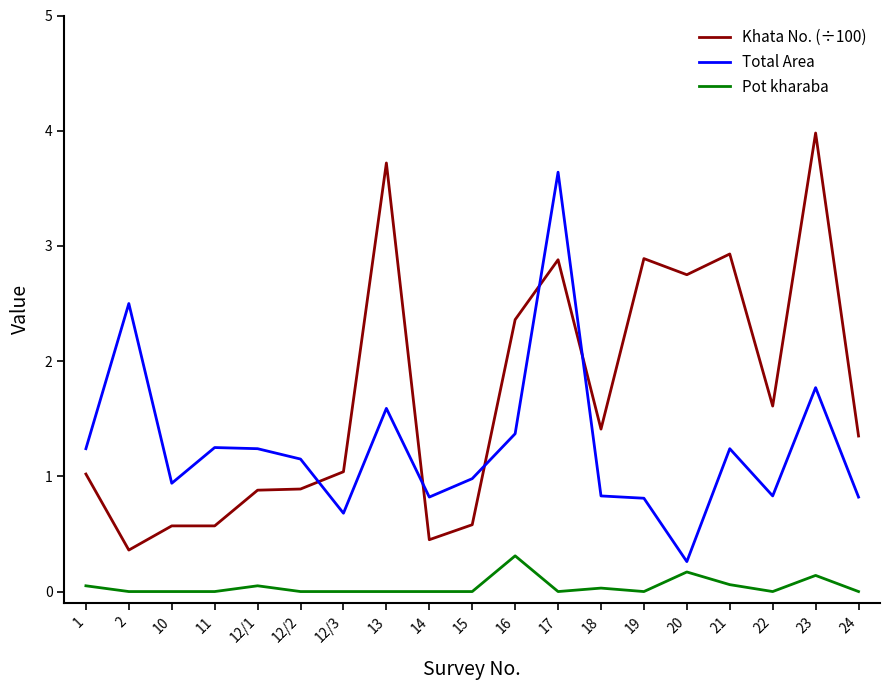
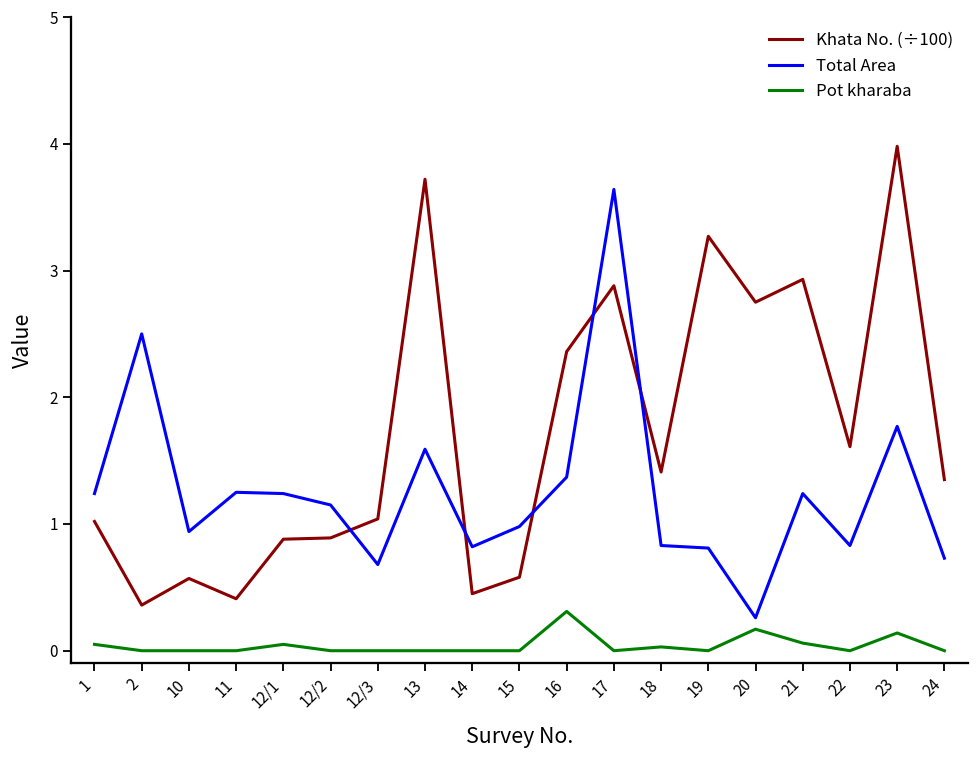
  {
    "Khata No. (÷100)": {
      "1": 1.02,
      "2": 0.36,
      "10": 0.57,
-     "11": 0.57,
+     "11": 0.41,
      "12/1": 0.88,
      "12/2": 0.89,
      "12/3": 1.04,
      "13": 3.72,
      "14": 0.45,
      "15": 0.58,
      "16": 2.36,
      "17": 2.88,
      "18": 1.41,
-     "19": 2.89,
+     "19": 3.27,
      "20": 2.75,
      "21": 2.93,
      "22": 1.61,
      "23": 3.98,
      "24": 1.35
    },
    "Total Area": {
      "1": 1.24,
      "2": 2.50,
      "10": 0.94,
      "11": 1.25,
      "12/1": 1.24,
      "12/2": 1.15,
      "12/3": 0.68,
      "13": 1.59,
      "14": 0.82,
      "15": 0.98,
      "16": 1.37,
      "17": 3.64,
      "18": 0.83,
      "19": 0.81,
      "20": 0.26,
      "21": 1.24,
      "22": 0.83,
      "23": 1.77,
-     "24": 0.82
+     "24": 0.73
    },
    "Pot kharaba": {
      "1": 0.05,
      "2": 0.00,
      "10": 0.00,
      "11": 0.00,
      "12/1": 0.05,
      "12/2": 0.00,
      "12/3": 0.00,
      "13": 0.00,
      "14": 0.00,
      "15": 0.00,
      "16": 0.31,
      "17": 0.00,
      "18": 0.03,
      "19": 0.00,
      "20": 0.17,
      "21": 0.06,
      "22": 0.00,
      "23": 0.14,
      "24": 0.00
    }
  }
